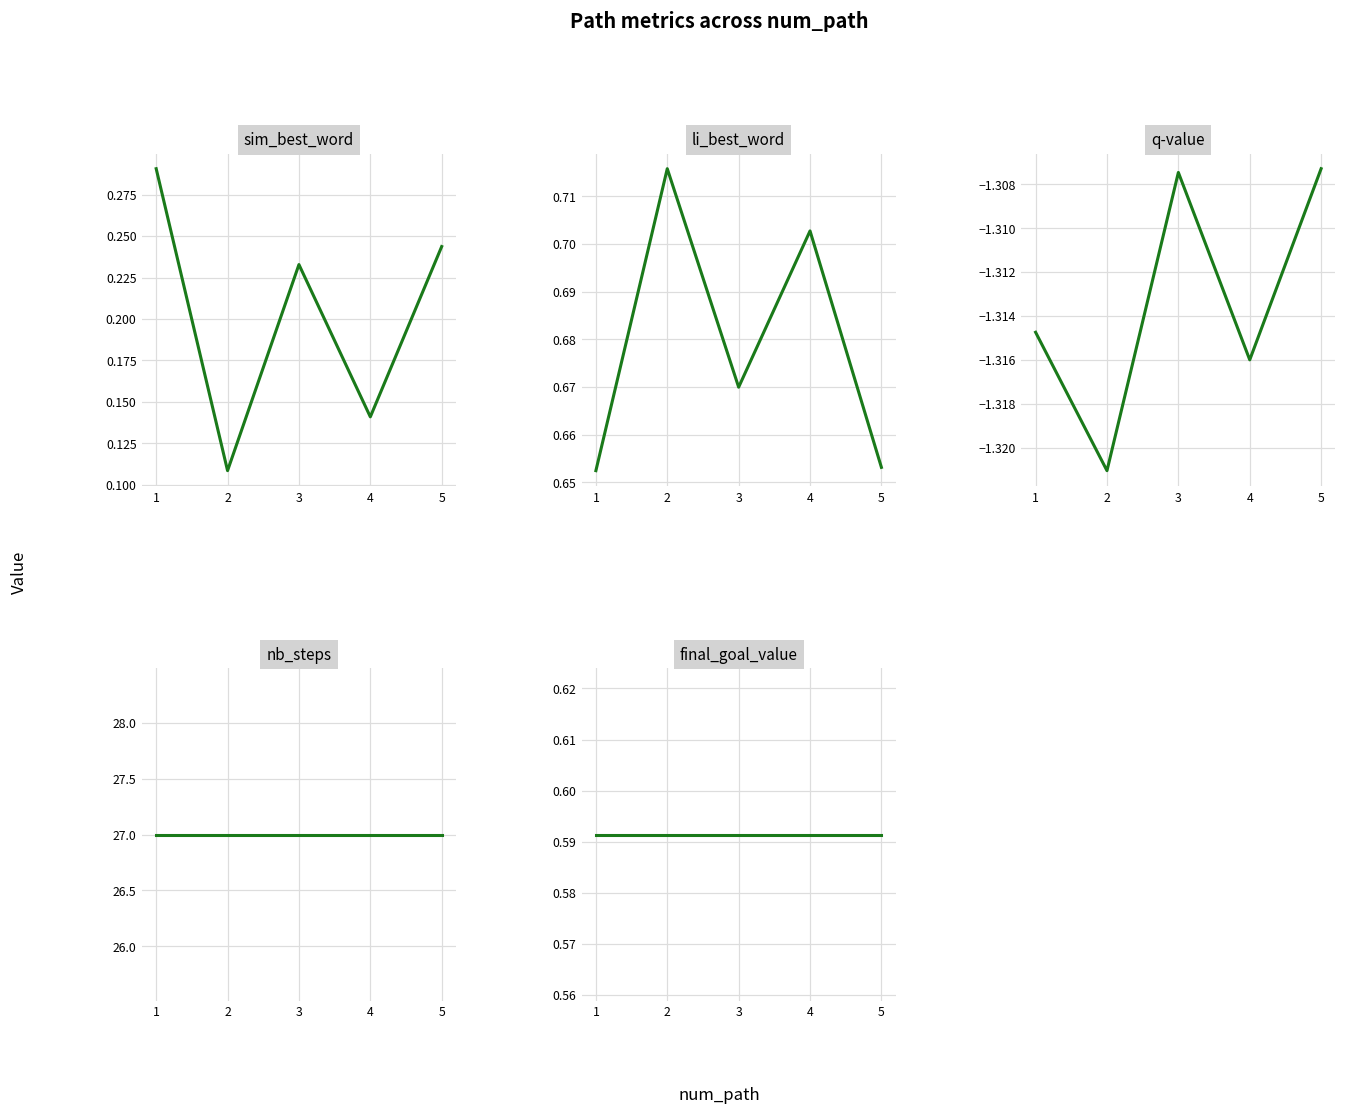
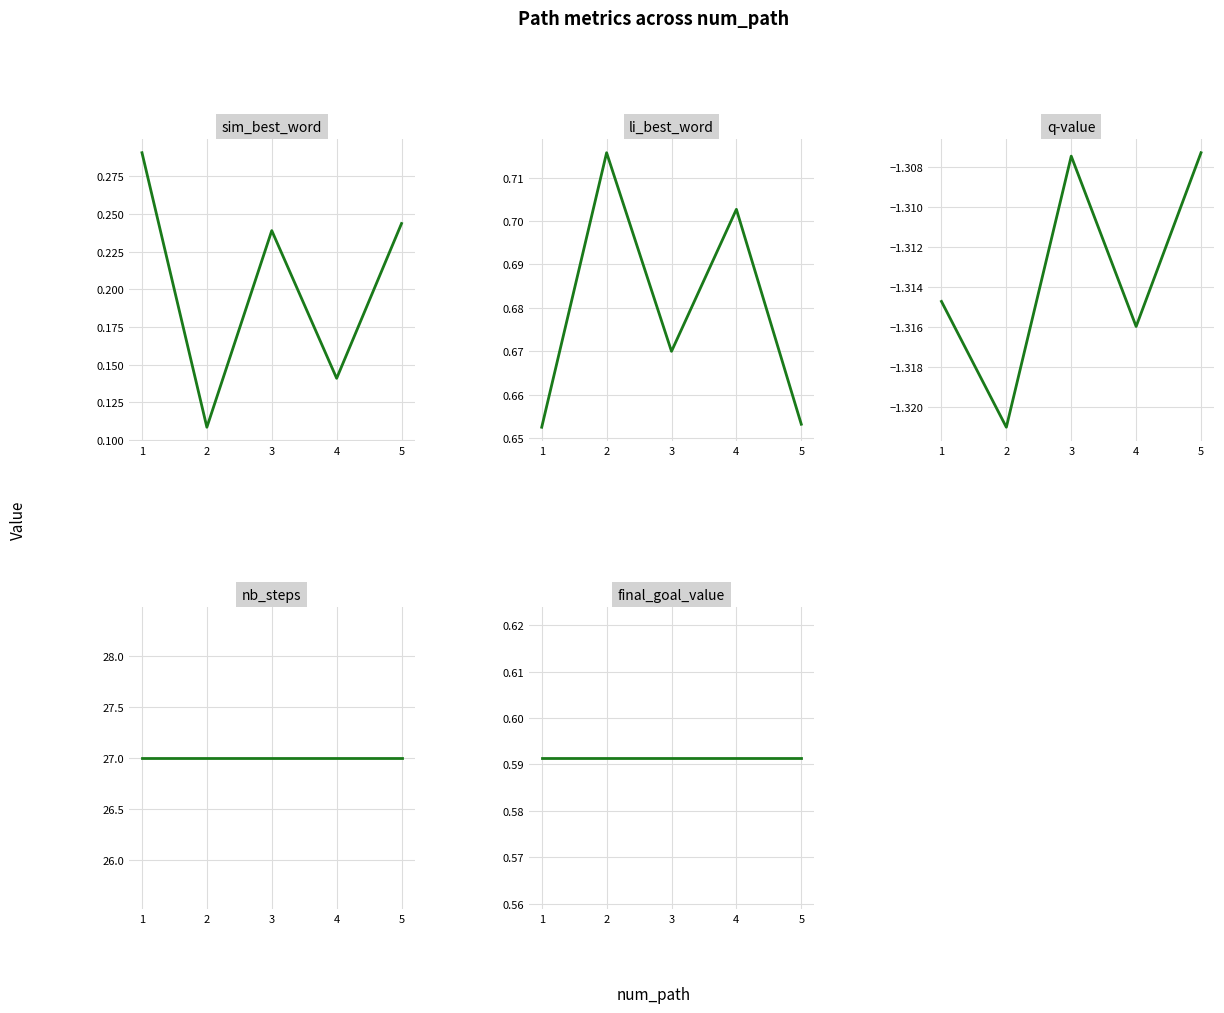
  {
    "sim_best_word": {
      "1": 0.291,
      "2": 0.109,
-     "3": 0.233,
+     "3": 0.239,
      "4": 0.141,
      "5": 0.244
    },
    "li_best_word": {
      "1": 0.652,
      "2": 0.716,
      "3": 0.670,
      "4": 0.703,
      "5": 0.653
    },
    "q-value": {
      "1": -1.3147,
      "2": -1.3210,
      "3": -1.3075,
      "4": -1.3160,
      "5": -1.3073
    },
    "nb_steps": {
      "1": 27.00,
      "2": 27.00,
      "3": 27.00,
      "4": 27.00,
      "5": 27.00
    },
    "final_goal_value": {
      "1": 0.591,
      "2": 0.591,
      "3": 0.591,
      "4": 0.591,
      "5": 0.591
    }
  }
